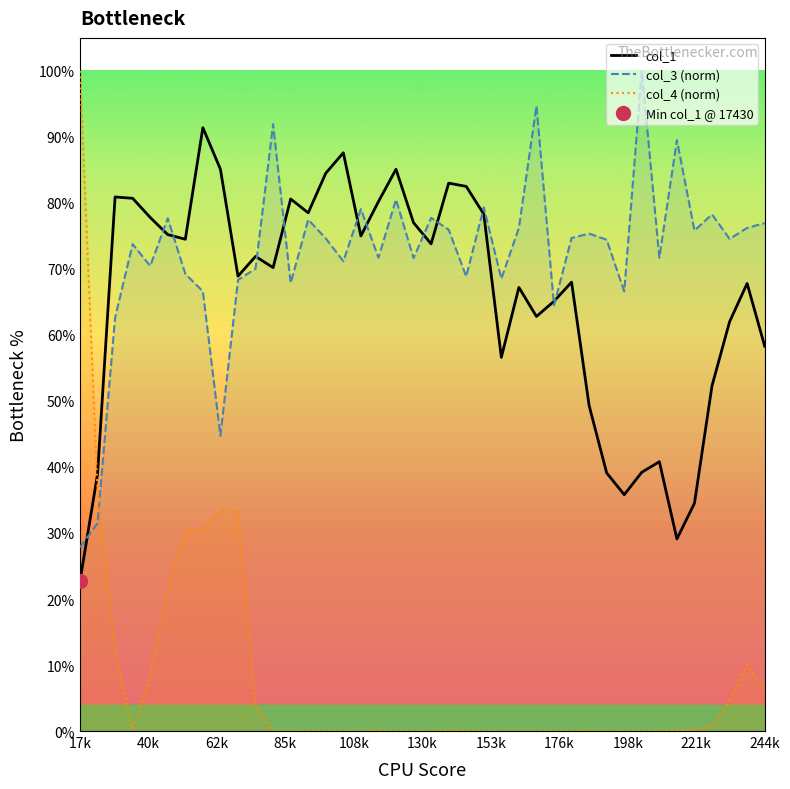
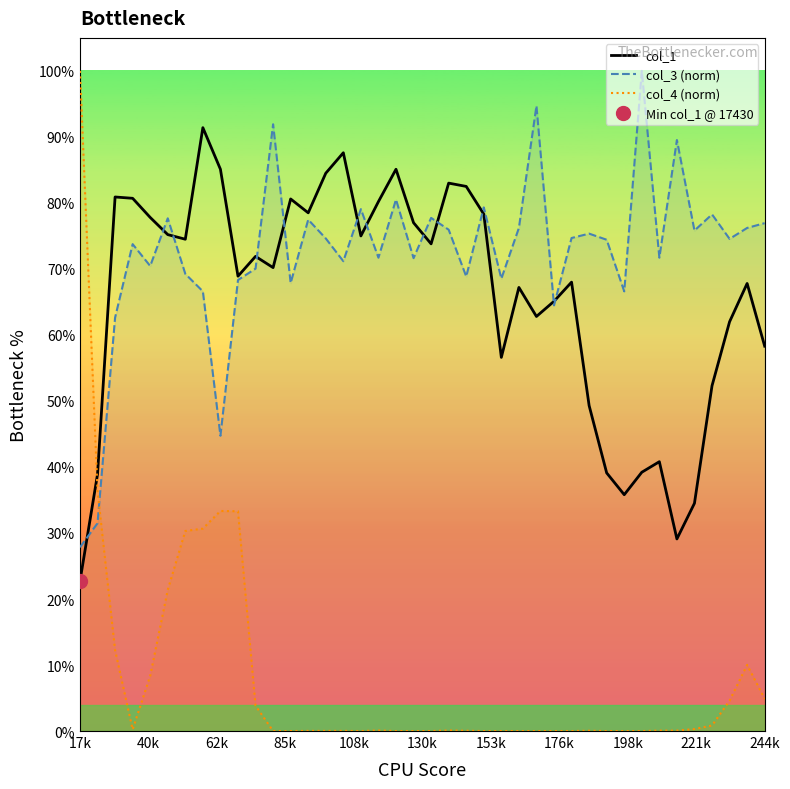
  {
    "col_1": {
      "244k": "58%"
    },
    "col_3 (norm)": {
      "17k": "28%",
      "244k": "77%"
    },
    "col_4 (norm)": {
      "17k": "100%",
-     "244k": "6%"
+     "244k": "5%"
    }
  }
